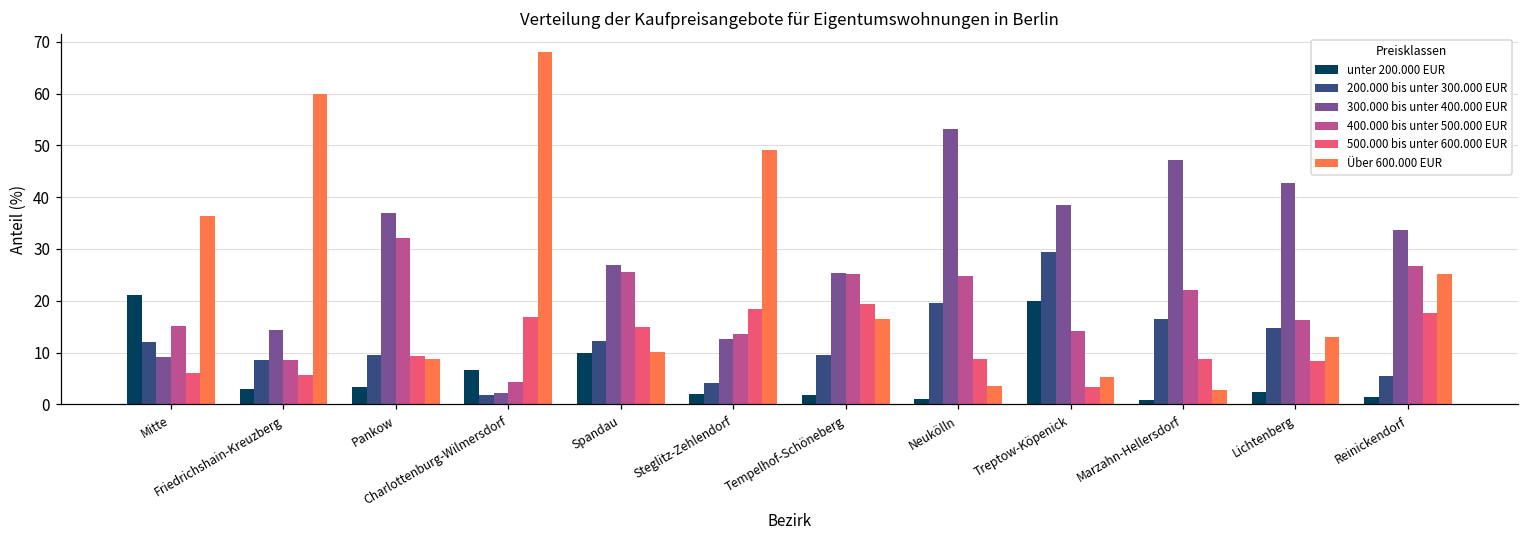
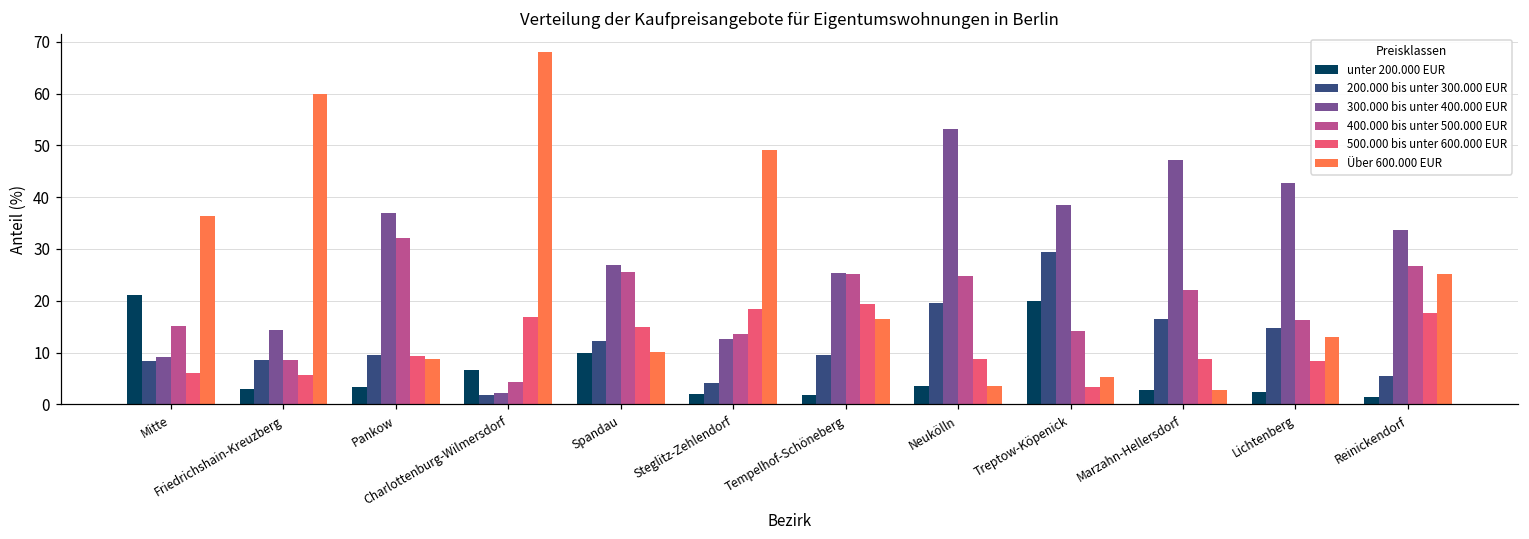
  {
    "unter 200.000 EUR": {
      "Mitte": 21,
      "Friedrichshain-Kreuzberg": 3,
      "Pankow": 3,
      "Charlottenburg-Wilmersdorf": 7,
      "Spandau": 10,
      "Steglitz-Zehlendorf": 2,
      "Tempelhof-Schöneberg": 2,
-     "Neukölln": 1,
+     "Neukölln": 4,
      "Treptow-Köpenick": 20,
-     "Marzahn-Hellersdorf": 1,
+     "Marzahn-Hellersdorf": 3,
      "Lichtenberg": 2,
      "Reinickendorf": 2
    },
    "200.000 bis unter 300.000 EUR": {
-     "Mitte": 12,
+     "Mitte": 8,
      "Friedrichshain-Kreuzberg": 9,
      "Pankow": 10,
      "Charlottenburg-Wilmersdorf": 2,
      "Spandau": 12,
      "Steglitz-Zehlendorf": 4,
      "Tempelhof-Schöneberg": 10,
      "Neukölln": 20,
      "Treptow-Köpenick": 30,
      "Marzahn-Hellersdorf": 17,
      "Lichtenberg": 15,
      "Reinickendorf": 6
    },
    "300.000 bis unter 400.000 EUR": {
      "Mitte": 9,
      "Friedrichshain-Kreuzberg": 14,
      "Pankow": 37,
      "Charlottenburg-Wilmersdorf": 2,
      "Spandau": 27,
      "Steglitz-Zehlendorf": 13,
      "Tempelhof-Schöneberg": 25,
      "Neukölln": 53,
      "Treptow-Köpenick": 38,
      "Marzahn-Hellersdorf": 47,
      "Lichtenberg": 43,
      "Reinickendorf": 34
    }
  }
